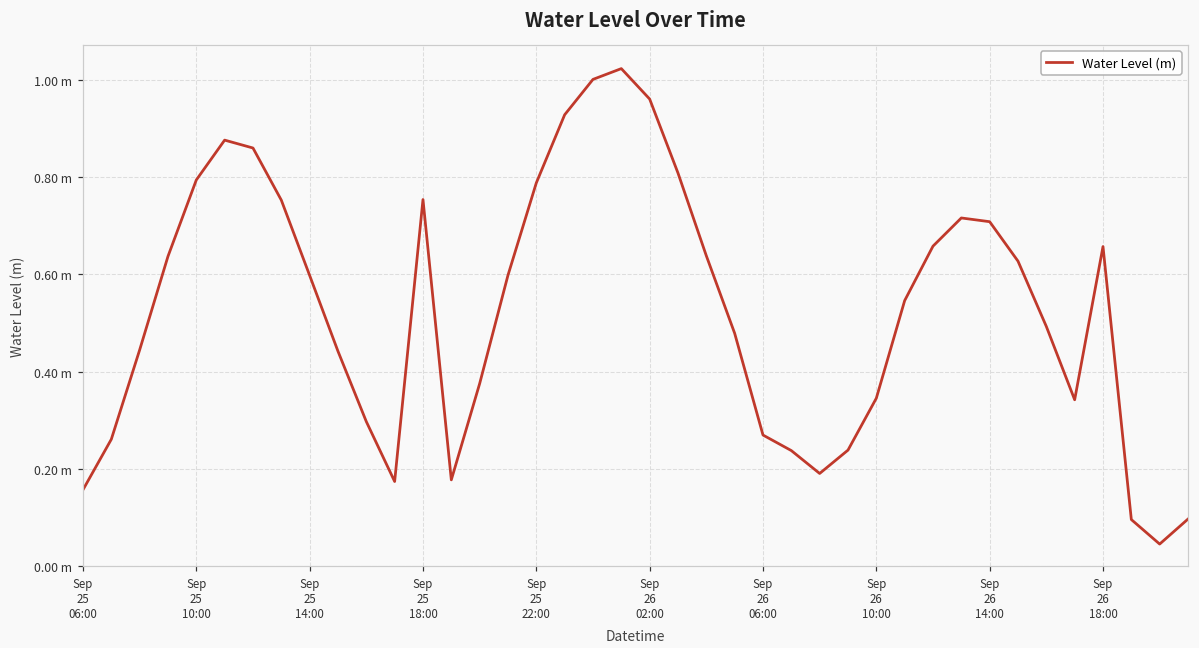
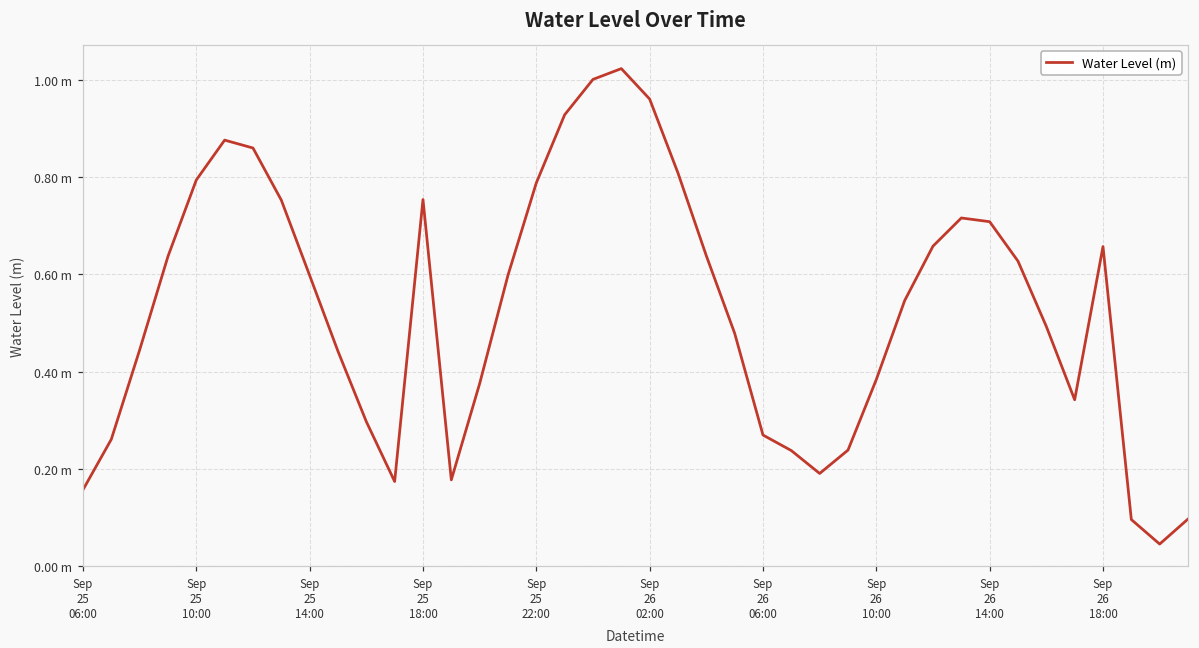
  {
    "Sep 25 06:00": "0.16 m",
    "Sep 25 10:00": "0.79 m",
    "Sep 25 14:00": "0.60 m",
    "Sep 25 18:00": "0.75 m",
    "Sep 25 22:00": "0.79 m",
    "Sep 26 02:00": "0.96 m",
    "Sep 26 06:00": "0.27 m",
-   "Sep 26 10:00": "0.35 m",
+   "Sep 26 10:00": "0.38 m",
    "Sep 26 14:00": "0.71 m",
    "Sep 26 18:00": "0.66 m"
  }
